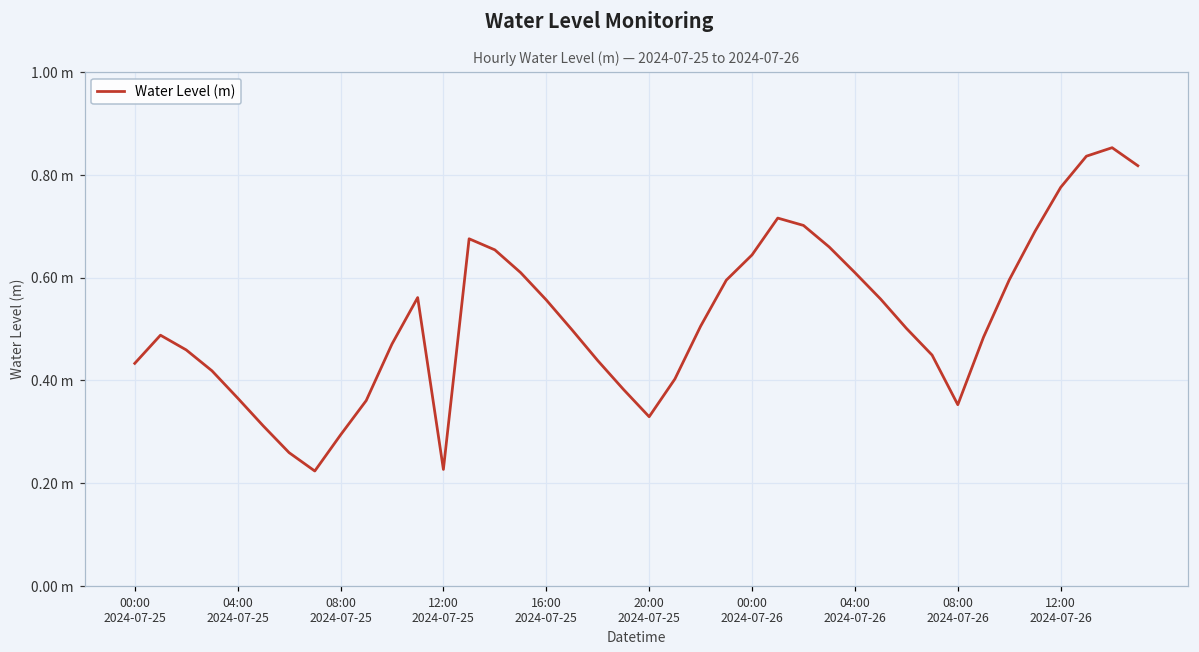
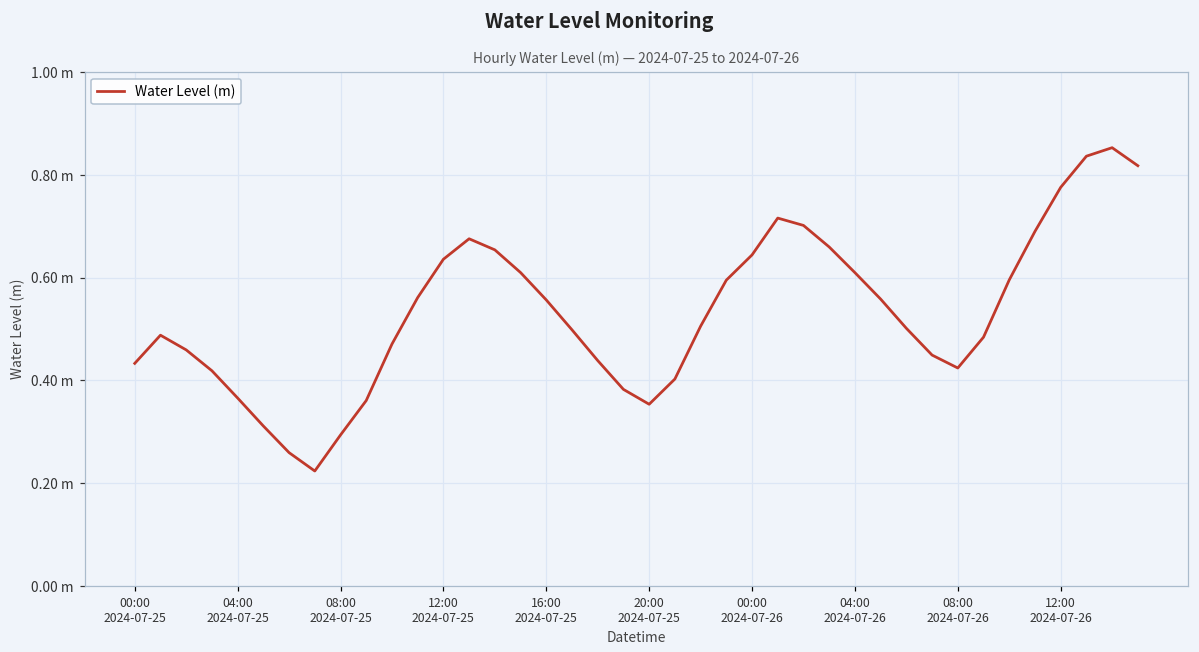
  {
    "00:00 2024-07-25": "0.43 m",
    "04:00 2024-07-25": "0.37 m",
    "08:00 2024-07-25": "0.29 m",
-   "12:00 2024-07-25": "0.23 m",
+   "12:00 2024-07-25": "0.64 m",
    "16:00 2024-07-25": "0.56 m",
-   "20:00 2024-07-25": "0.33 m",
+   "20:00 2024-07-25": "0.35 m",
    "00:00 2024-07-26": "0.64 m",
    "04:00 2024-07-26": "0.61 m",
-   "08:00 2024-07-26": "0.35 m",
+   "08:00 2024-07-26": "0.42 m",
    "12:00 2024-07-26": "0.78 m"
  }
